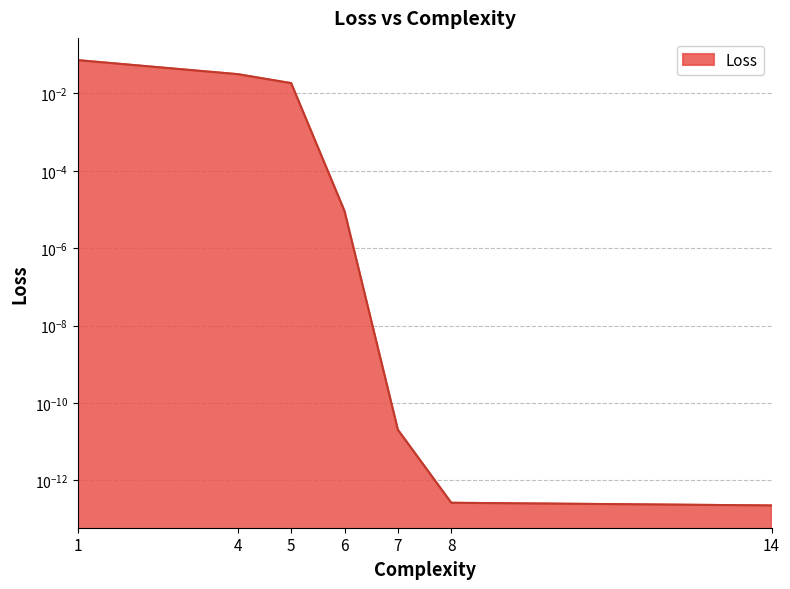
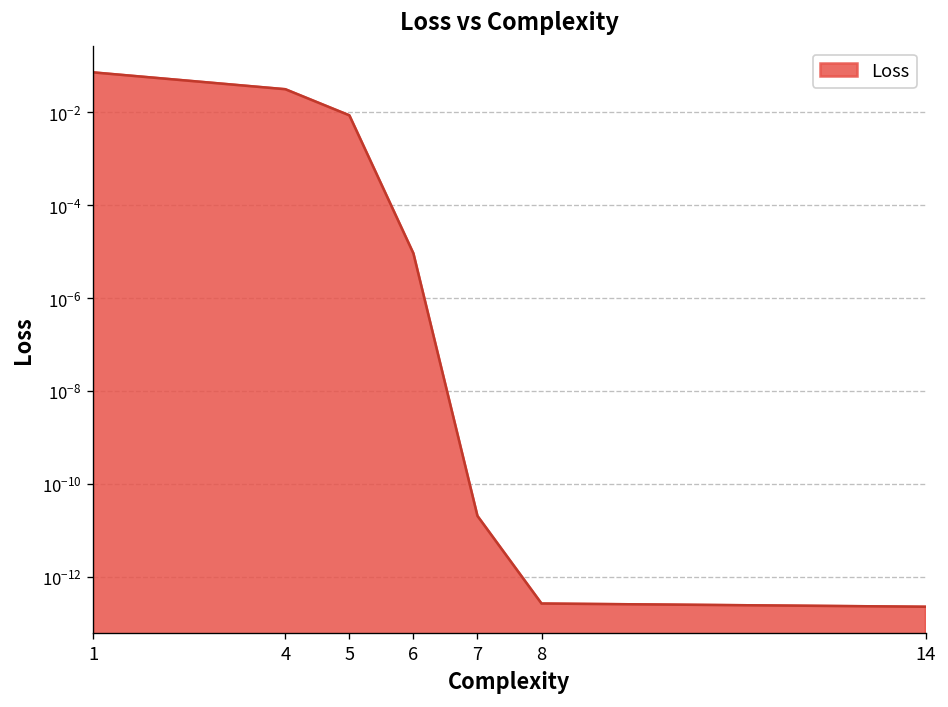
  {
    "1": 0.07,
    "4": 0.03,
-   "5": 0.02,
+   "5": 0.009,
    "6": 0.000009,
    "7": 0.00000000002,
    "8": 0.000000000000,
    "14": 0.000000000000
  }
